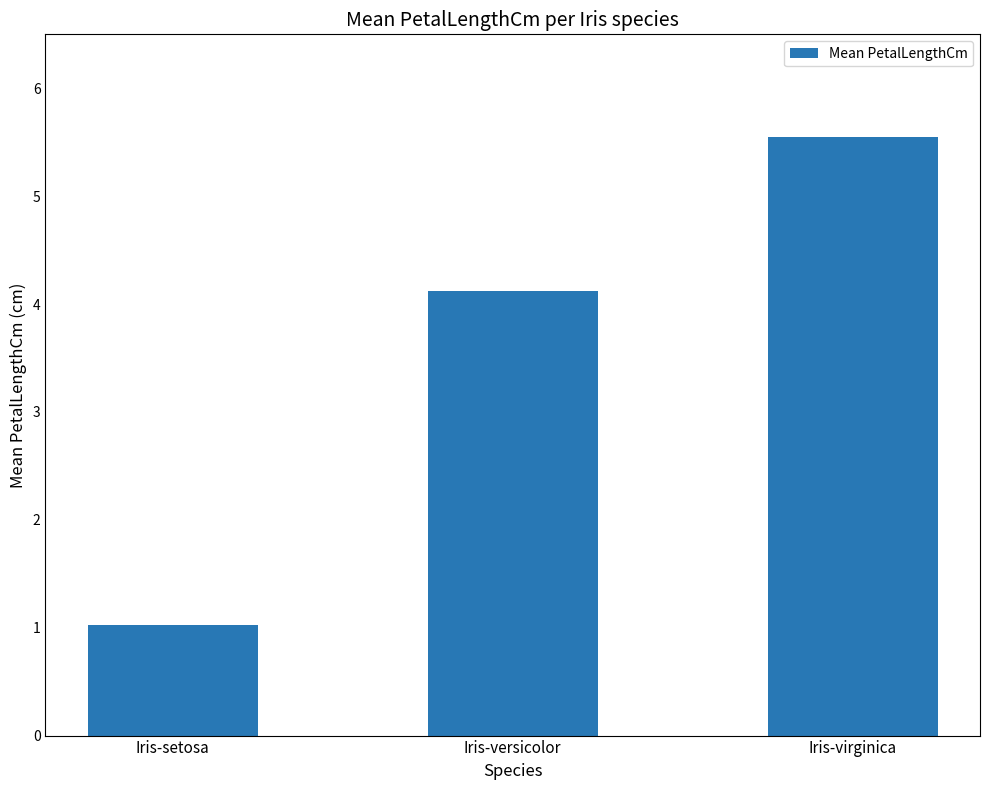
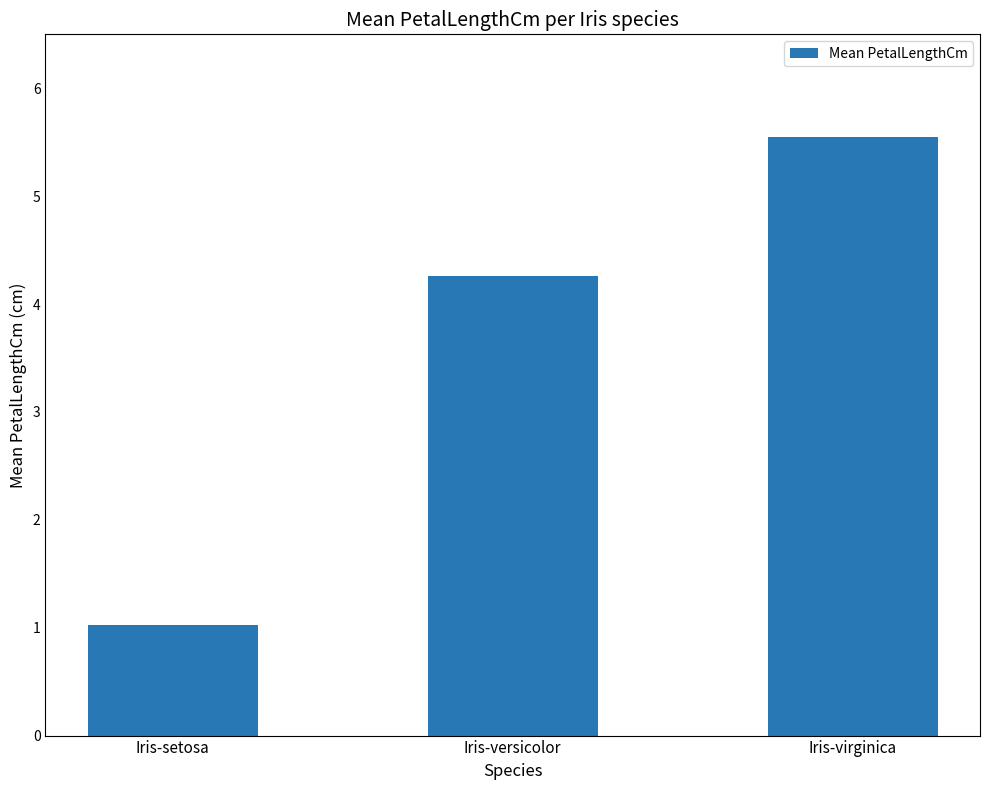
  {
    "Iris-setosa": 1.02,
-   "Iris-versicolor": 4.12,
+   "Iris-versicolor": 4.26,
    "Iris-virginica": 5.55
  }
